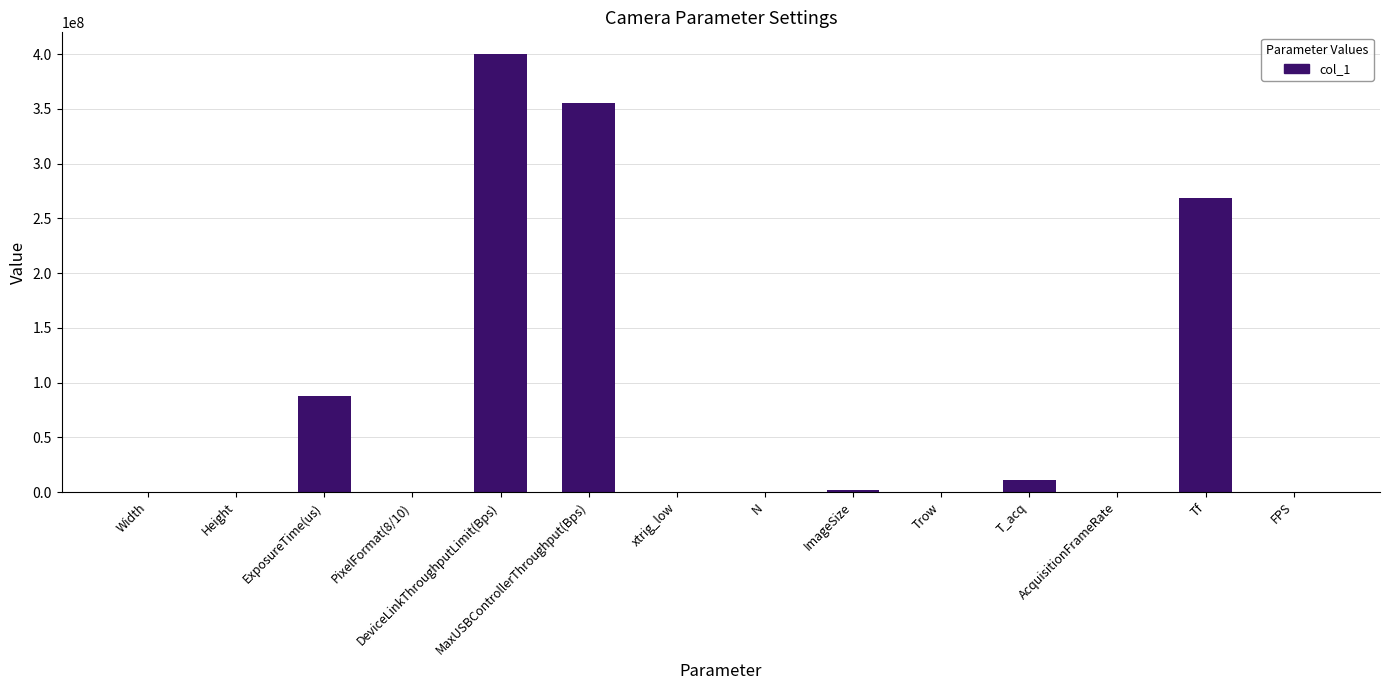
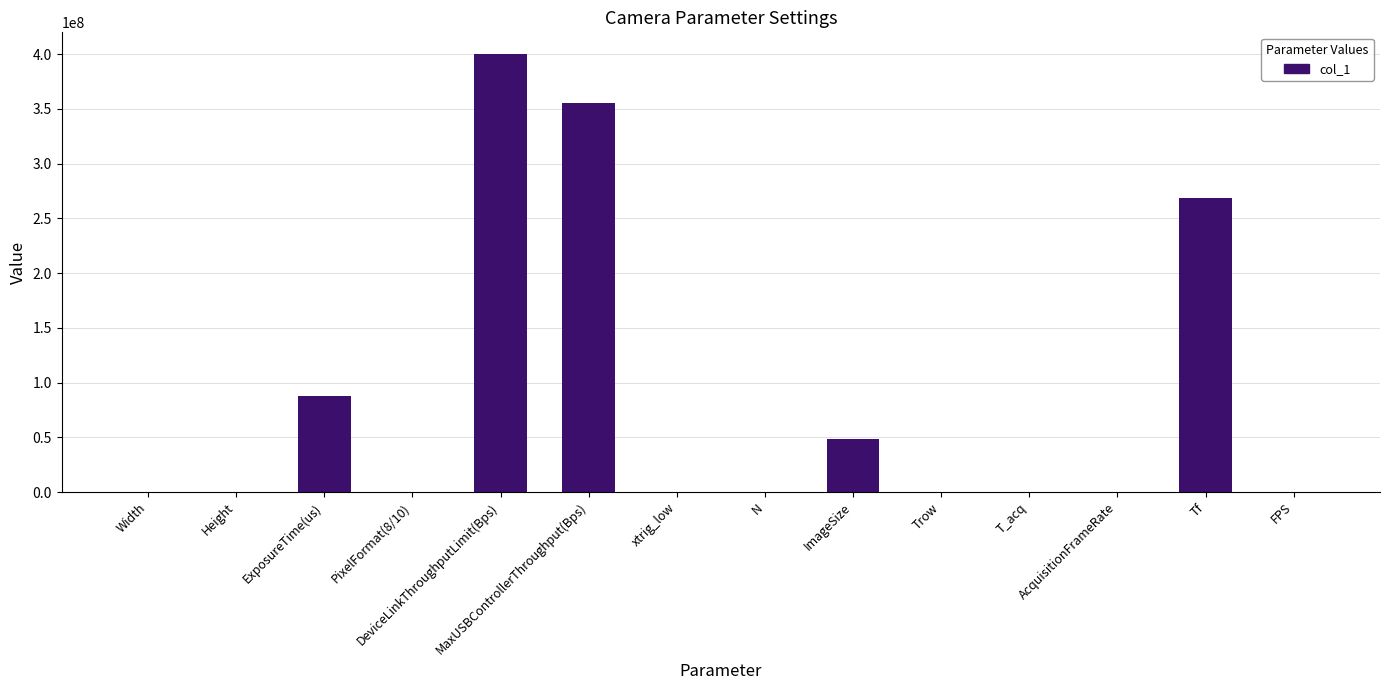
  {
    "ExposureTime(us)": 88000000,
    "DeviceLinkThroughputLimit(Bps)": 400000000,
    "MaxUSBControllerThroughput(Bps)": 355000000,
-   "ImageSize": 2000000,
-   "T_acq": 11000000,
+   "ImageSize": 48000000,
+   "T_acq": 0,
    "Tf": 269000000
  }
